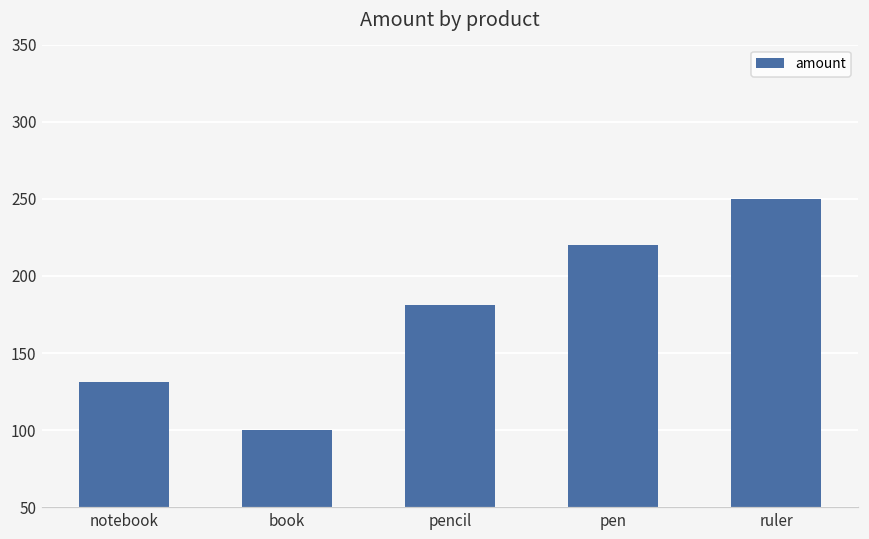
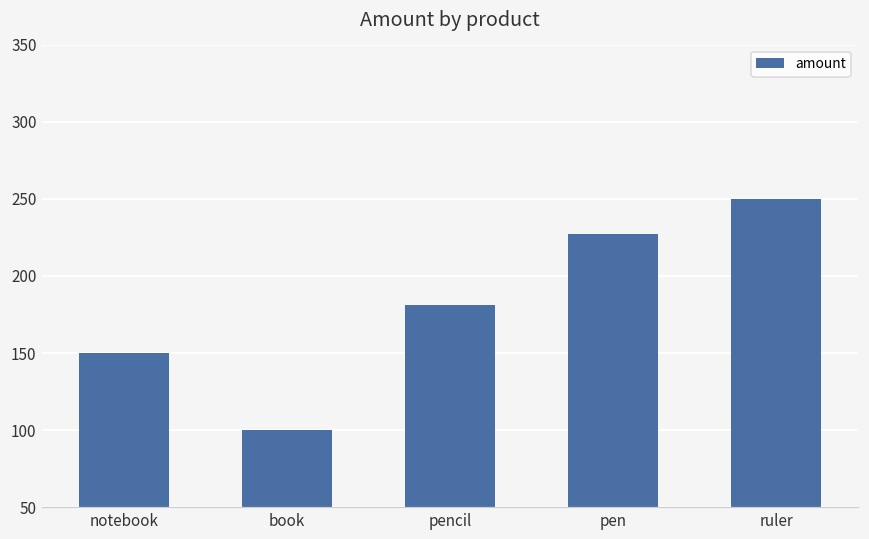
  {
-   "notebook": 131,
+   "notebook": 150,
    "book": 100,
    "pencil": 181,
-   "pen": 220,
+   "pen": 227,
    "ruler": 250
  }
